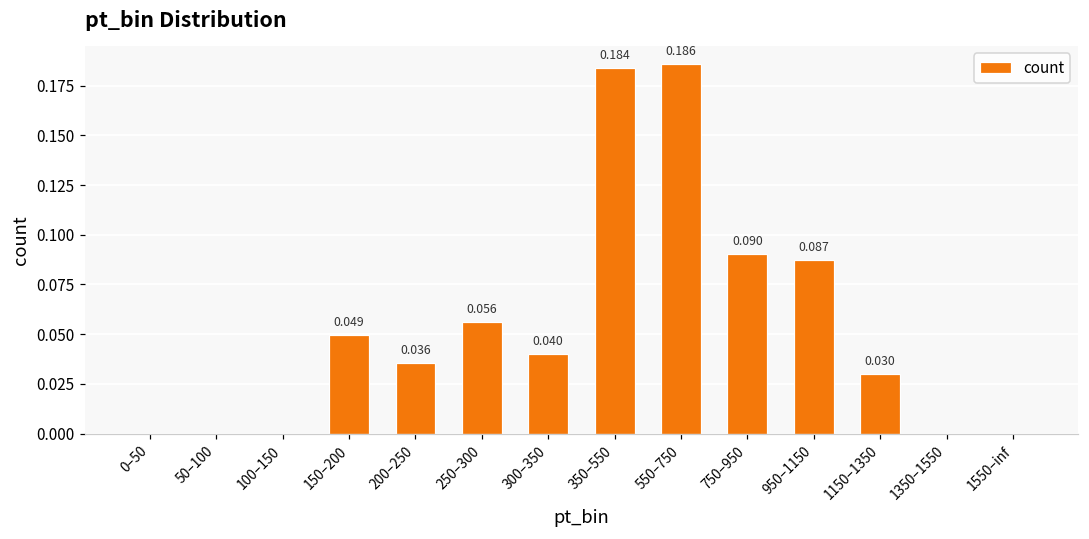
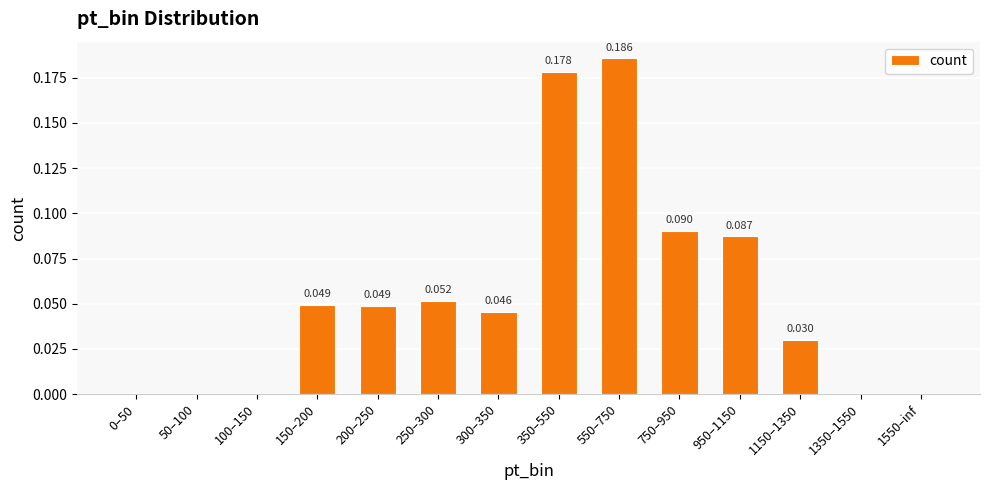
  {
    "150–200": 0.049,
-   "200–250": 0.036,
-   "250–300": 0.056,
-   "300–350": 0.040,
-   "350–550": 0.184,
+   "200–250": 0.049,
+   "250–300": 0.052,
+   "300–350": 0.046,
+   "350–550": 0.178,
    "550–750": 0.186,
    "750–950": 0.090,
    "950–1150": 0.087,
    "1150–1350": 0.030
  }
